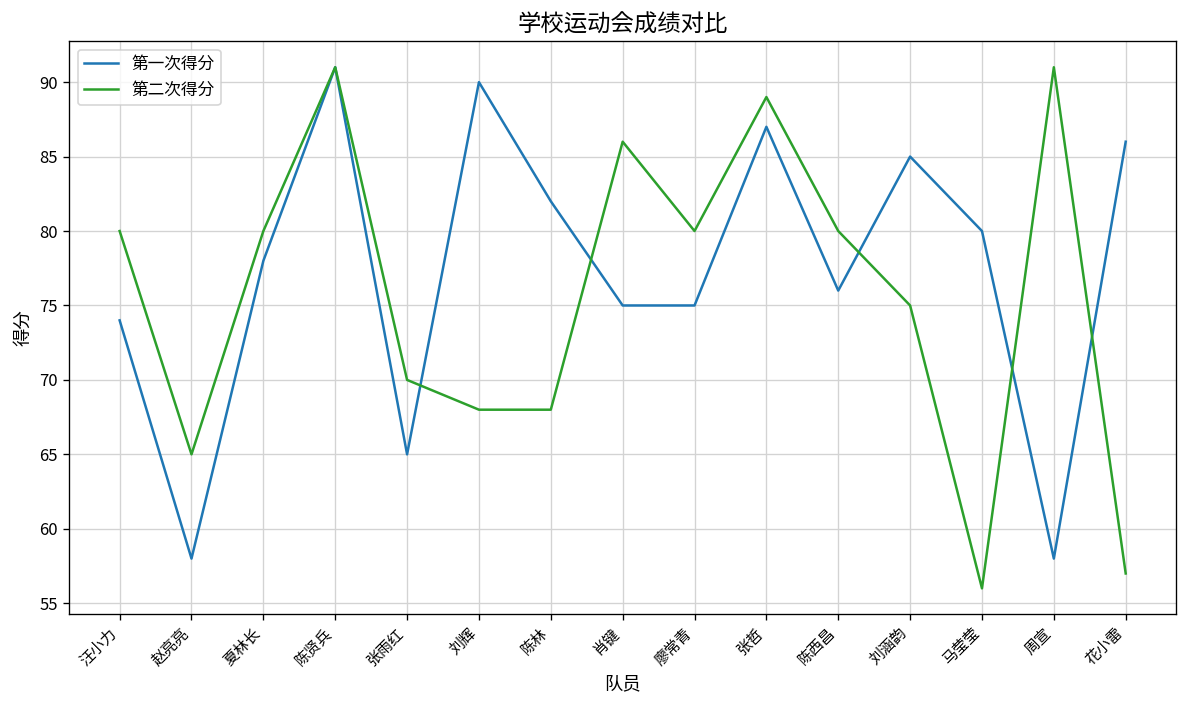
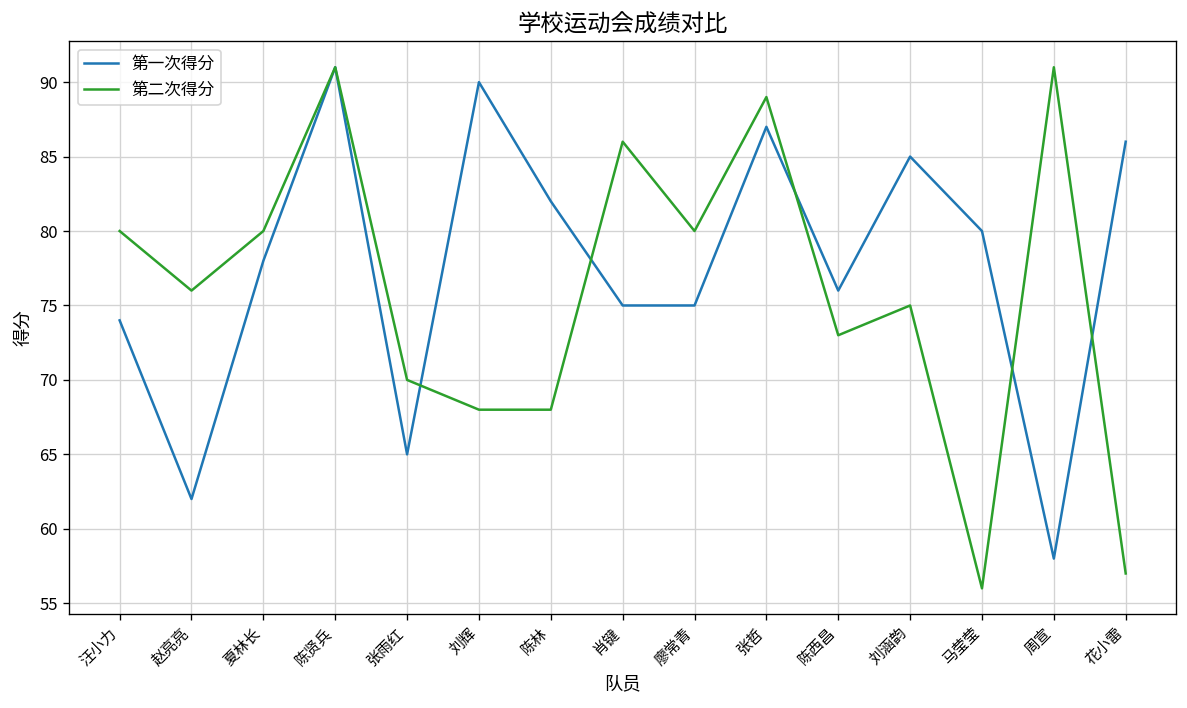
  {
    "第一次得分": {
      "汪小力": 74,
-     "赵亮亮": 58,
+     "赵亮亮": 62,
      "夏林长": 78,
      "张雨红": 65,
      "刘辉": 90,
      "陈林": 82,
      "肖键": 75,
      "廖常青": 75,
      "张哲": 87,
      "陈西昌": 76,
      "刘涵韵": 85,
      "马莹莹": 80,
      "周宣": 58,
      "花小雷": 86
    },
    "第二次得分": {
      "汪小力": 80,
-     "赵亮亮": 65,
+     "赵亮亮": 76,
      "夏林长": 80,
      "张雨红": 70,
      "刘辉": 68,
      "陈林": 68,
      "肖键": 86,
      "廖常青": 80,
      "张哲": 89,
-     "陈西昌": 80,
+     "陈西昌": 73,
      "刘涵韵": 75,
      "马莹莹": 56,
      "周宣": 91,
      "花小雷": 57
    }
  }
